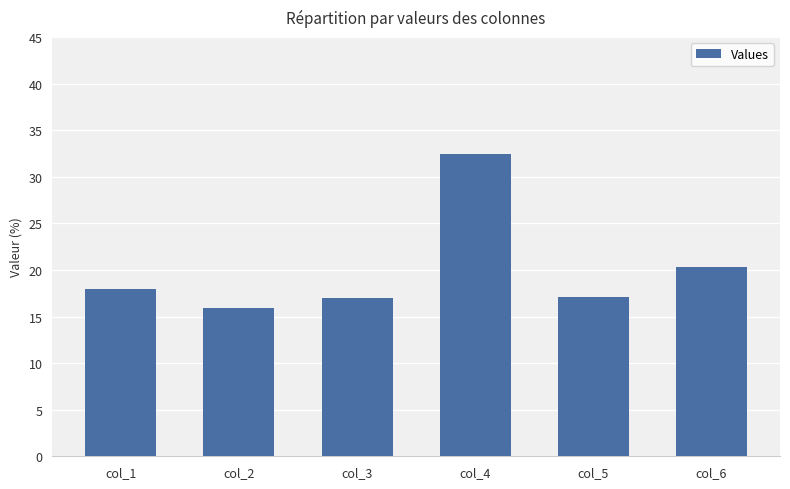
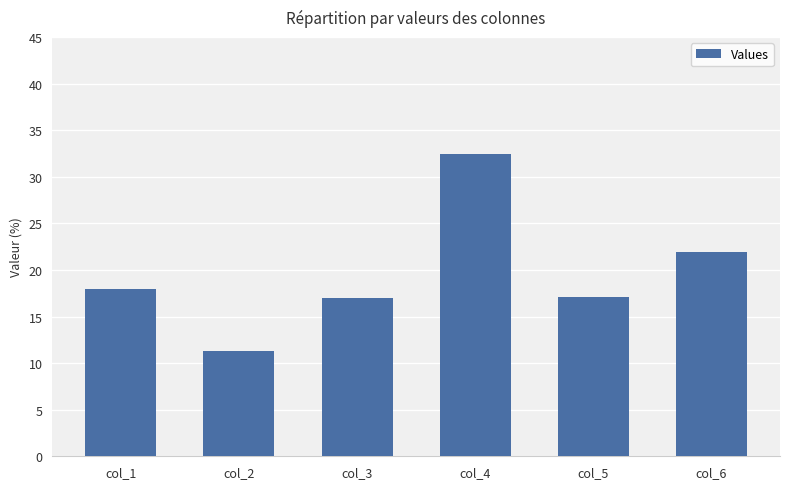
  {
    "col_1": 18,
-   "col_2": 16,
+   "col_2": 11,
    "col_3": 17,
    "col_4": 32,
    "col_5": 17,
-   "col_6": 20
+   "col_6": 22
  }
